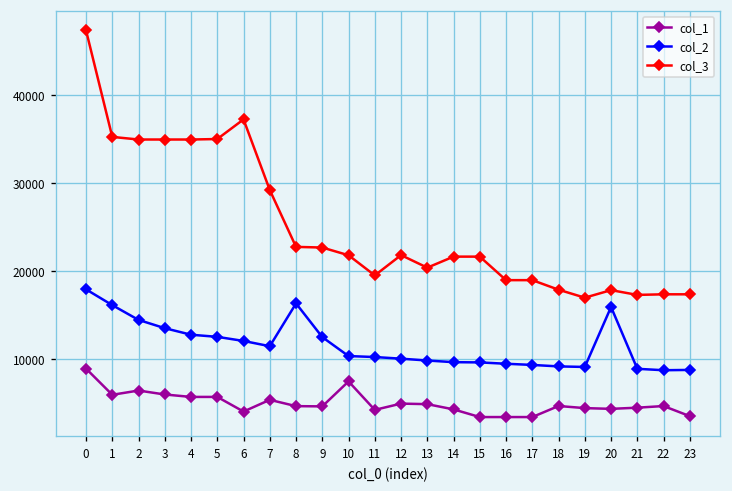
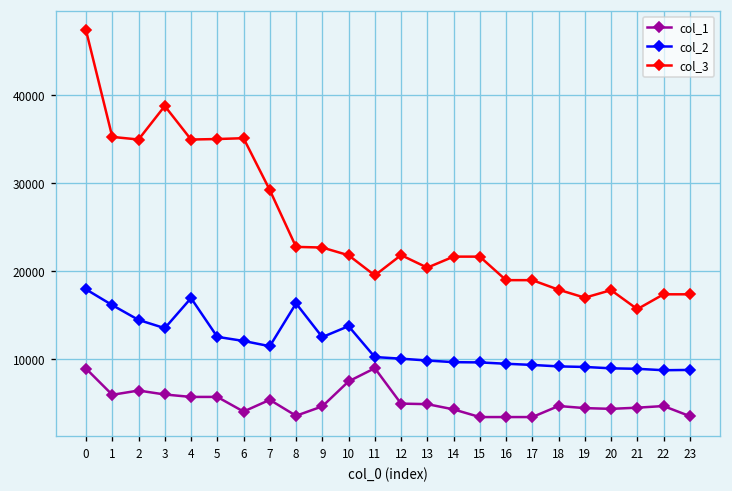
  {
    "col_1": {
      "0": 9000,
      "1": 6000,
      "2": 6000,
      "3": 6000,
      "4": 6000,
      "5": 6000,
      "6": 4000,
      "7": 5000,
-     "8": 5000,
+     "8": 4000,
      "9": 5000,
      "10": 7000,
-     "11": 4000,
+     "11": 9000,
      "12": 5000,
      "13": 5000,
      "14": 4000,
      "15": 3000,
      "16": 3000,
      "17": 3000,
      "18": 5000,
      "19": 4000,
      "20": 4000,
      "21": 4000,
      "22": 5000,
      "23": 4000
    },
    "col_2": {
      "0": 18000,
      "1": 16000,
      "2": 14000,
      "3": 14000,
-     "4": 13000,
+     "4": 17000,
      "5": 13000,
      "6": 12000,
      "7": 11000,
      "8": 16000,
      "9": 13000,
-     "10": 10000,
+     "10": 14000,
      "11": 10000,
      "12": 10000,
      "13": 10000,
      "14": 10000,
      "15": 10000,
      "16": 9000,
      "17": 9000,
      "18": 9000,
      "19": 9000,
-     "20": 16000,
+     "20": 9000,
      "21": 9000,
      "22": 9000,
      "23": 9000
    },
    "col_3": {
      "0": 47000,
      "1": 35000,
      "2": 35000,
-     "3": 35000,
+     "3": 39000,
      "4": 35000,
      "5": 35000,
-     "6": 37000,
+     "6": 35000,
      "7": 29000,
      "8": 23000,
      "9": 23000,
      "10": 22000,
      "11": 20000,
      "12": 22000,
      "13": 20000,
      "14": 22000,
      "15": 22000,
      "16": 19000,
      "17": 19000,
      "18": 18000,
      "19": 17000,
      "20": 18000,
-     "21": 17000,
+     "21": 16000,
      "22": 17000,
      "23": 17000
    }
  }
